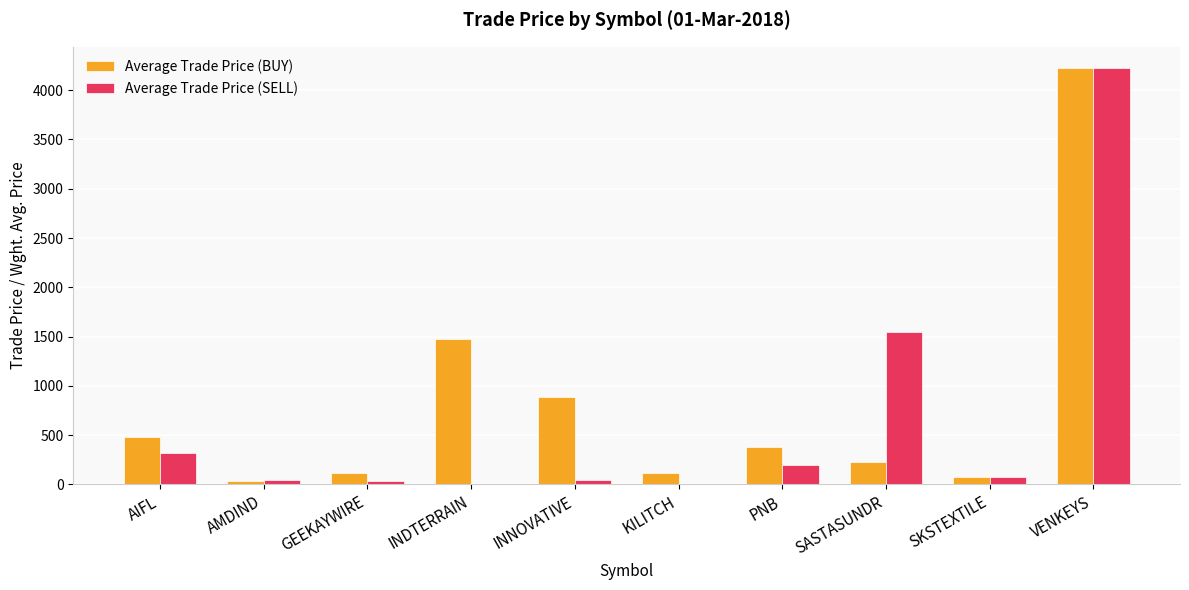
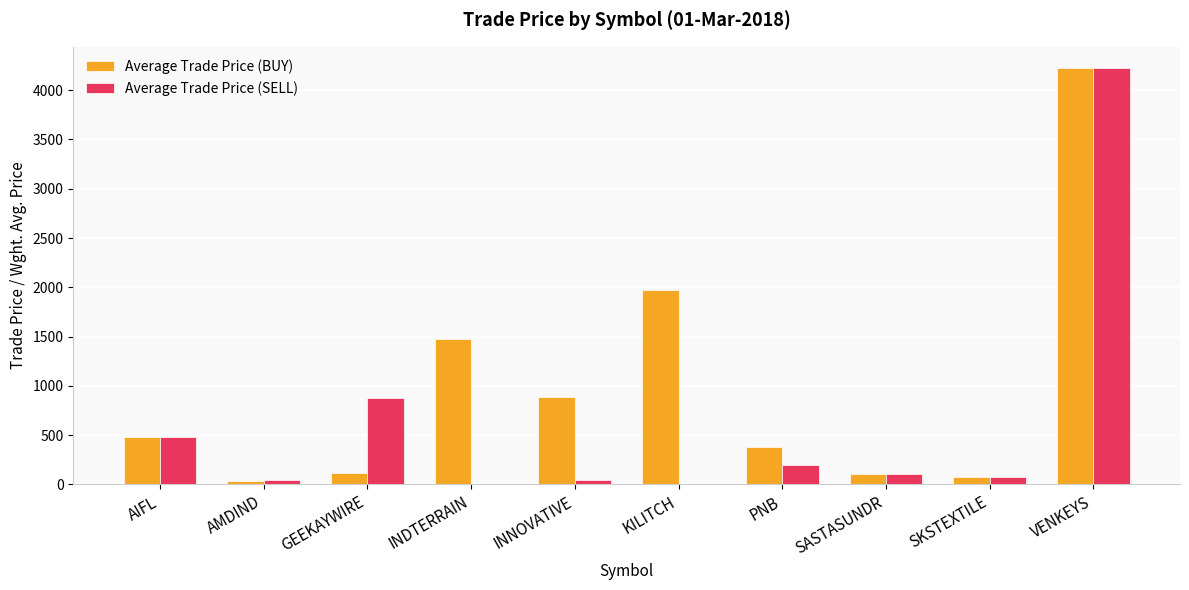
  {
    "Average Trade Price (BUY)": {
      "AIFL": 500,
      "AMDIND": 0,
      "GEEKAYWIRE": 100,
      "INDTERRAIN": 1500,
      "INNOVATIVE": 900,
-     "KILITCH": 100,
+     "KILITCH": 2000,
      "PNB": 400,
-     "SASTASUNDR": 200,
+     "SASTASUNDR": 100,
      "SKSTEXTILE": 100,
      "VENKEYS": 4200
    },
    "Average Trade Price (SELL)": {
-     "AIFL": 300,
+     "AIFL": 500,
      "AMDIND": 0,
-     "GEEKAYWIRE": 0,
+     "GEEKAYWIRE": 900,
      "INDTERRAIN": 0,
      "INNOVATIVE": 0,
      "KILITCH": 0,
      "PNB": 200,
-     "SASTASUNDR": 1500,
+     "SASTASUNDR": 100,
      "SKSTEXTILE": 100,
      "VENKEYS": 4200
    }
  }
